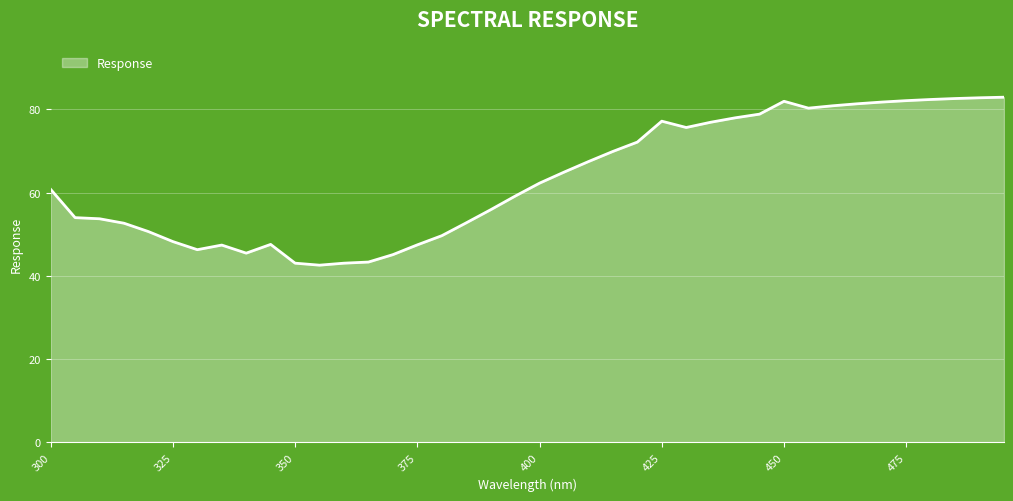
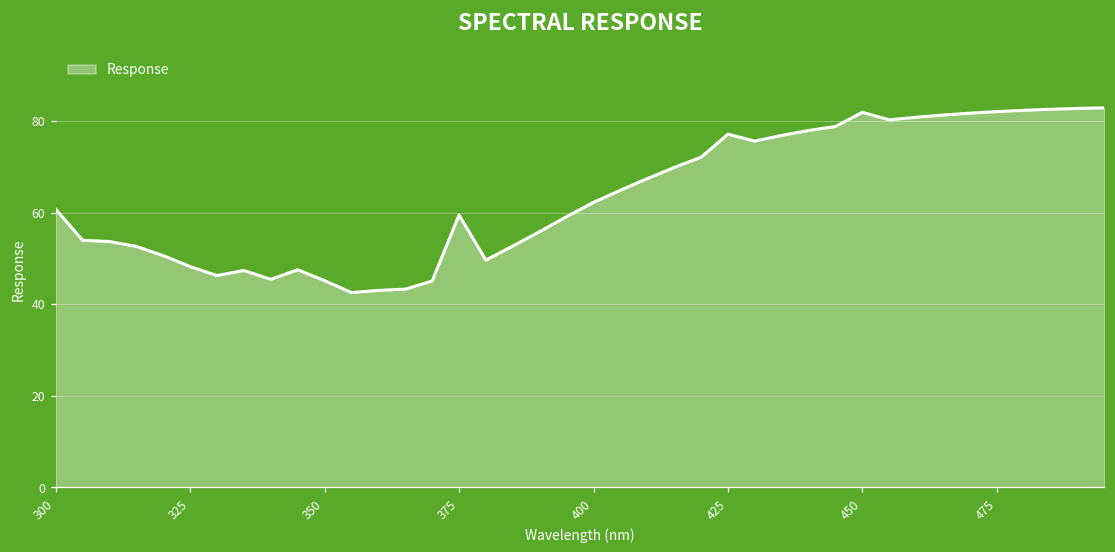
  {
    "300": 61,
    "325": 48,
-   "350": 43,
-   "375": 47,
+   "350": 45,
+   "375": 59,
    "400": 62,
    "425": 77,
    "450": 82,
    "475": 82
  }
